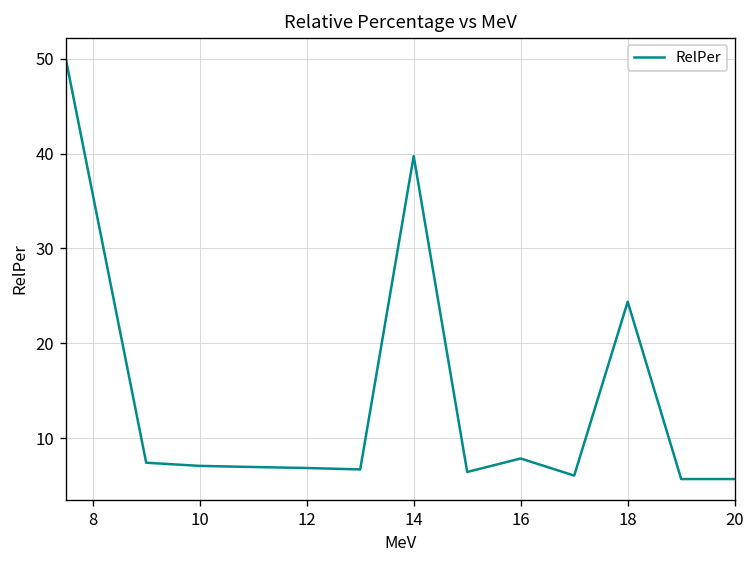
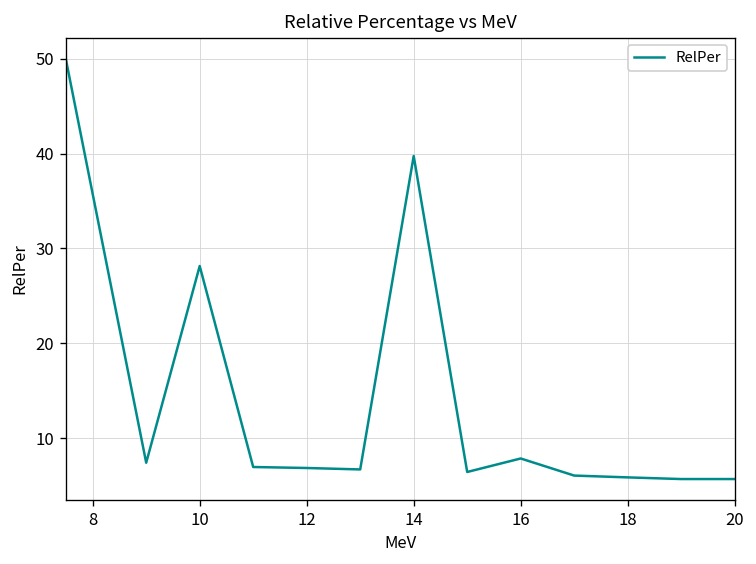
  {
-   "10": 7,
+   "10": 28,
    "12": 7,
    "14": 40,
    "16": 8,
-   "18": 24,
+   "18": 6,
    "20": 6
  }
